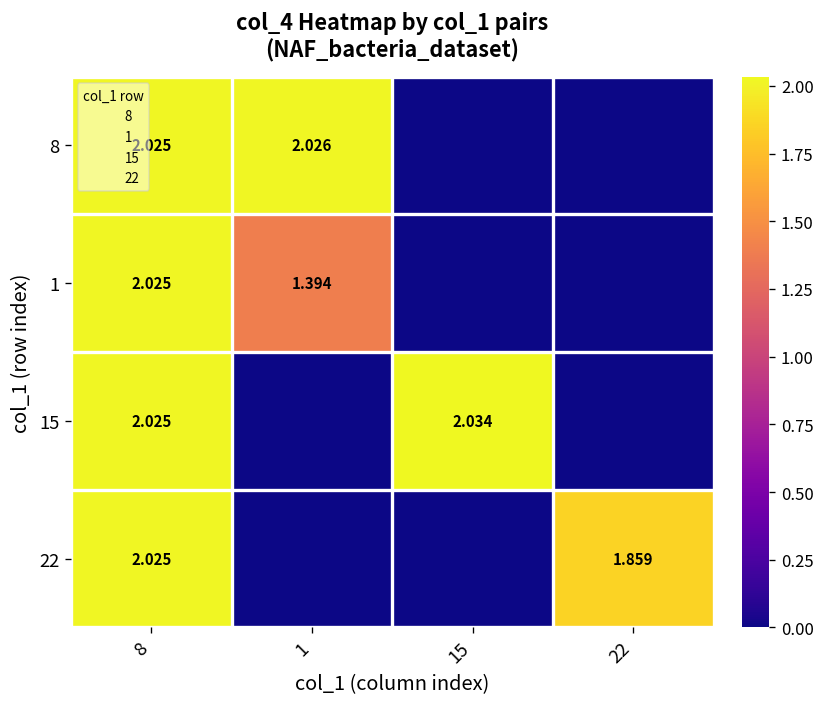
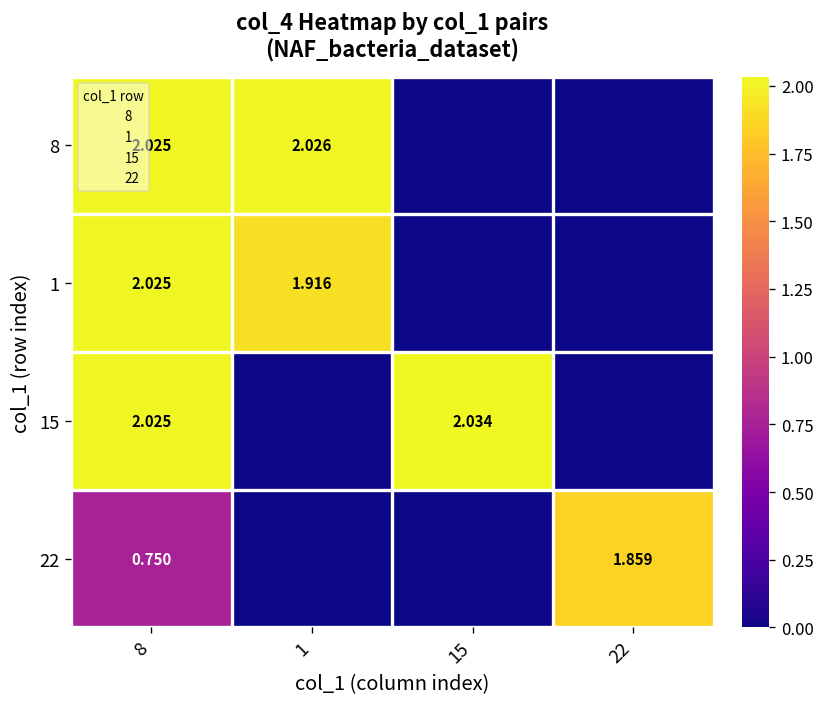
  {
    "8": {
      "1": 2.026
    },
    "1": {
      "8": 2.025,
-     "1": 1.394
+     "1": 1.916
    },
    "15": {
      "8": 2.025,
      "15": 2.034
    },
    "22": {
-     "8": 2.025,
+     "8": 0.750,
      "22": 1.859
    }
  }
